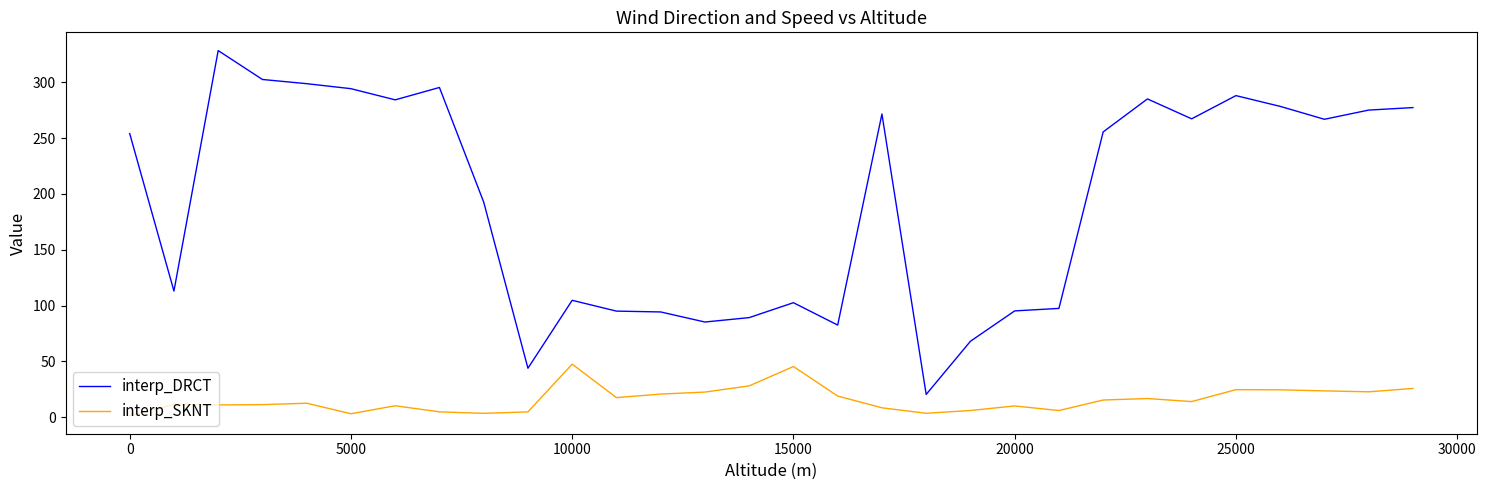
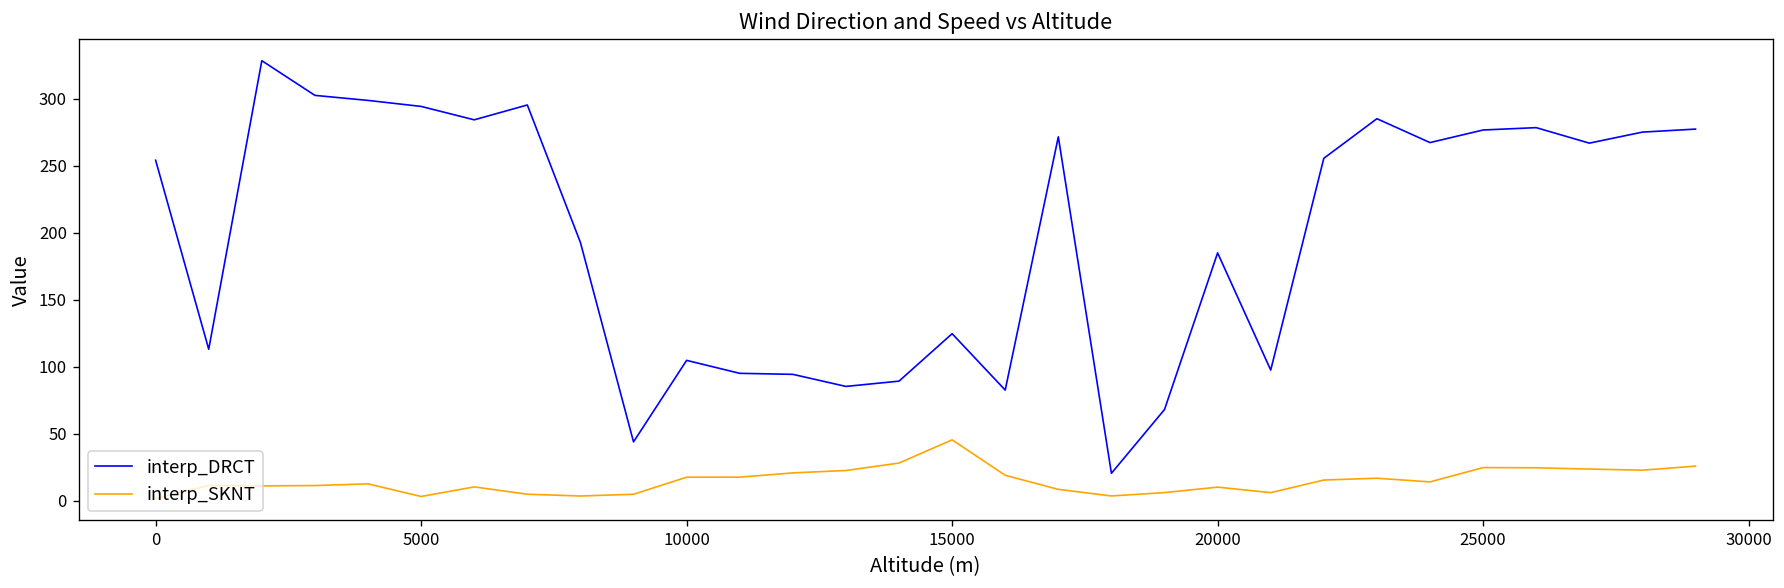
  {
    "interp_DRCT": {
      "0": 254,
      "5000": 294,
      "10000": 105,
-     "15000": 103,
-     "20000": 95,
-     "25000": 288
+     "15000": 125,
+     "20000": 185,
+     "25000": 277
    },
    "interp_SKNT": {
      "5000": 3,
-     "10000": 48,
+     "10000": 17,
      "15000": 45,
      "20000": 10,
      "25000": 25
    }
  }
